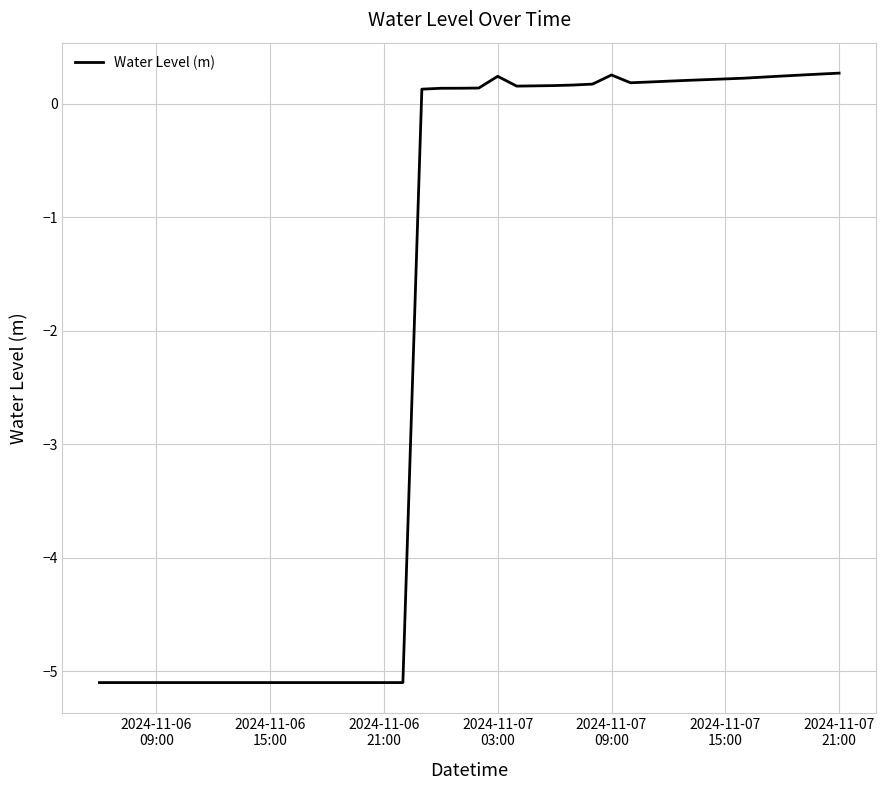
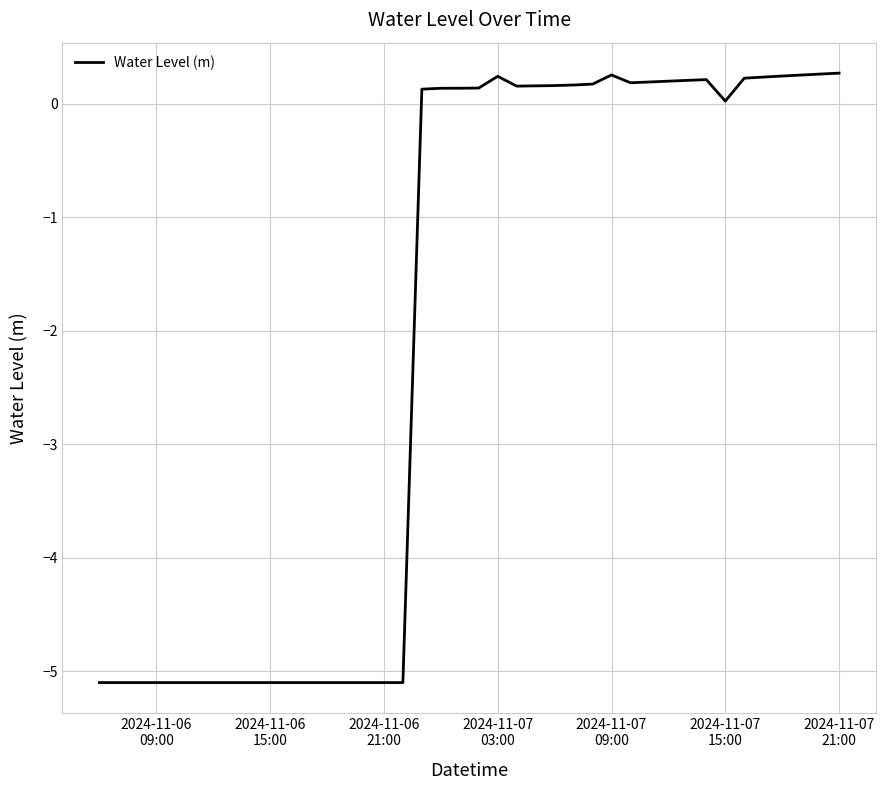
  {
    "2024-11-06 09:00": -5.10,
    "2024-11-06 15:00": -5.10,
    "2024-11-06 21:00": -5.10,
    "2024-11-07 03:00": 0.24,
    "2024-11-07 09:00": 0.25,
-   "2024-11-07 15:00": 0.22,
+   "2024-11-07 15:00": 0.02,
    "2024-11-07 21:00": 0.27
  }
